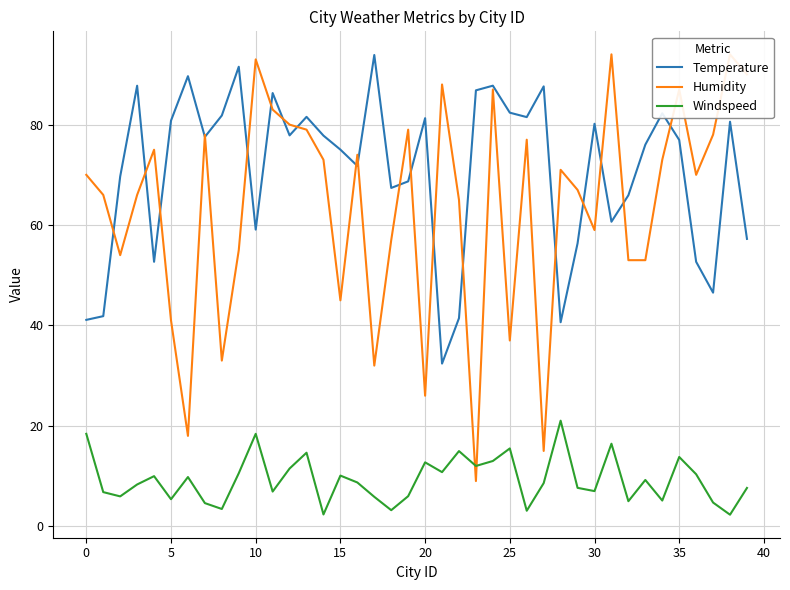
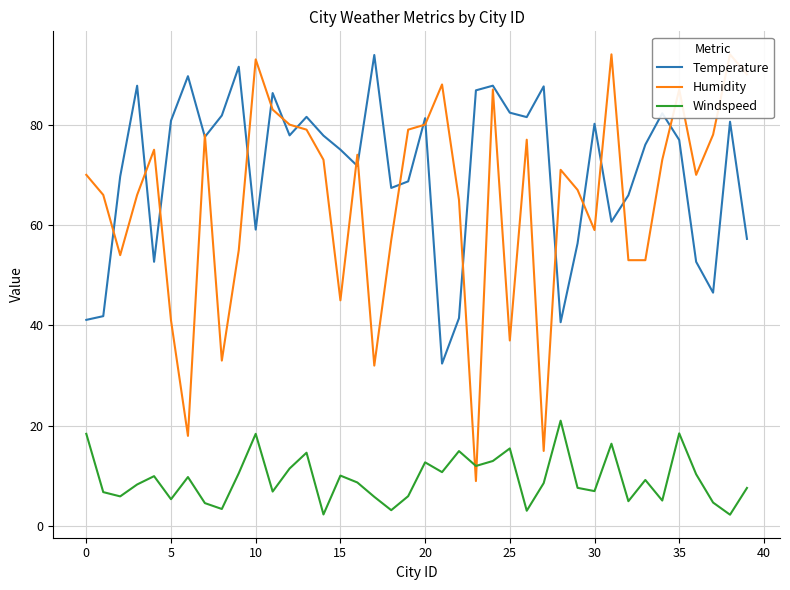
  {
    "Temperature": {
      "0": 41,
      "5": 81,
      "10": 59,
      "15": 75,
      "20": 81,
      "25": 82,
      "30": 80,
      "35": 77
    },
    "Humidity": {
      "0": 70,
      "5": 41,
      "10": 93,
      "15": 45,
-     "20": 26,
+     "20": 80,
      "25": 37,
      "30": 59
    },
    "Windspeed": {
      "0": 18,
      "5": 5,
      "10": 18,
      "15": 10,
      "20": 13,
      "25": 16,
      "30": 7,
-     "35": 14
+     "35": 19
    }
  }
